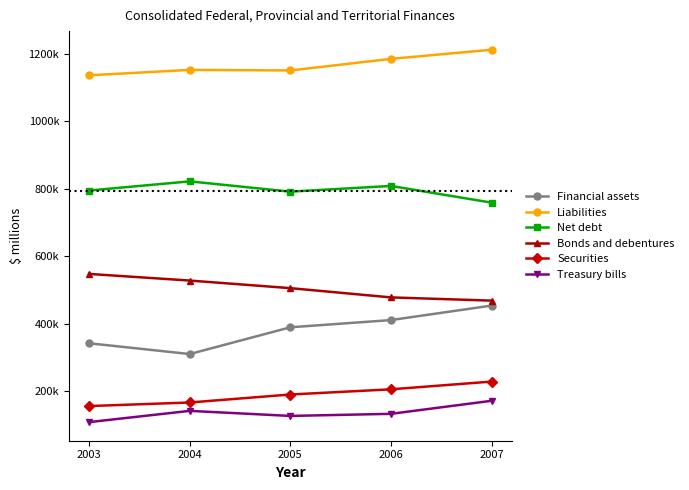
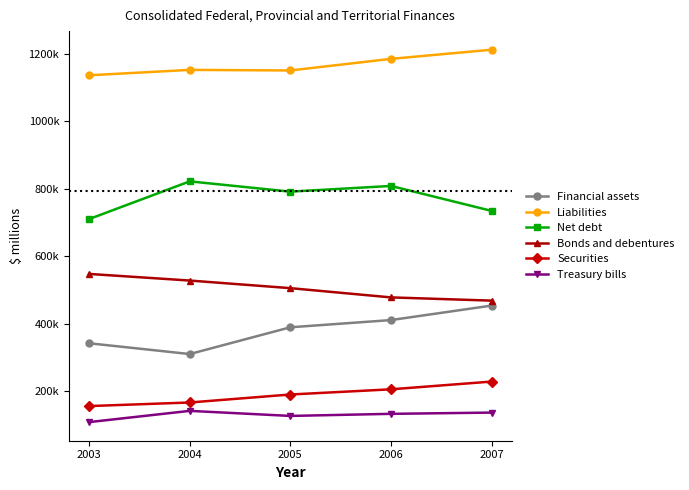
  {
    "Financial assets": {
      "2003": 340000,
      "2004": 310000,
      "2005": 390000,
      "2006": 410000,
      "2007": 450000
    },
    "Liabilities": {
      "2003": 1140000,
      "2004": 1150000,
      "2005": 1150000,
      "2006": 1180000,
      "2007": 1210000
    },
    "Net debt": {
-     "2003": 790000,
+     "2003": 710000,
      "2004": 820000,
      "2005": 790000,
      "2006": 810000,
-     "2007": 760000
+     "2007": 730000
    },
    "Treasury bills": {
      "2003": 110000,
      "2004": 140000,
      "2005": 130000,
      "2006": 130000,
-     "2007": 170000
+     "2007": 140000
    }
  }
